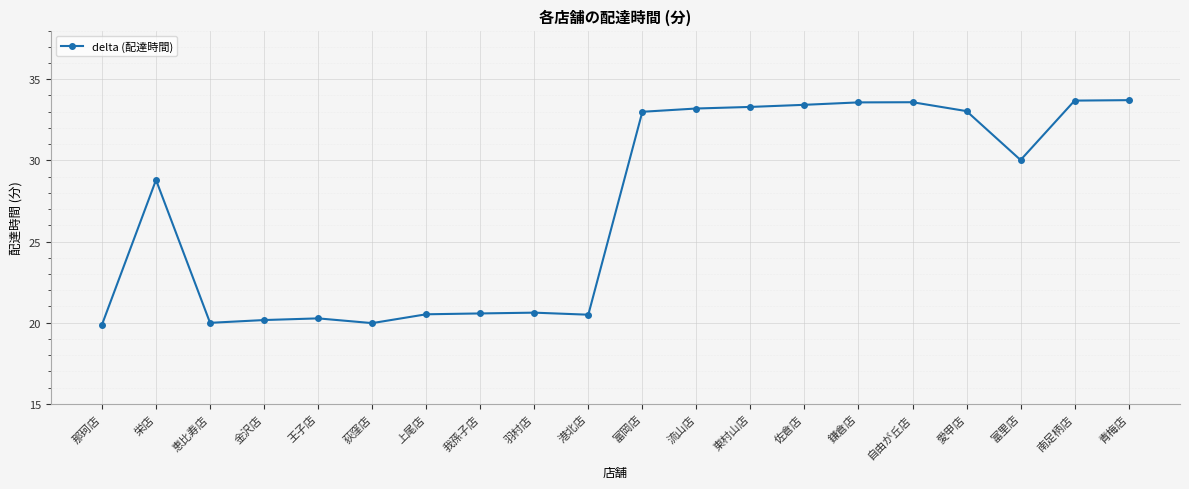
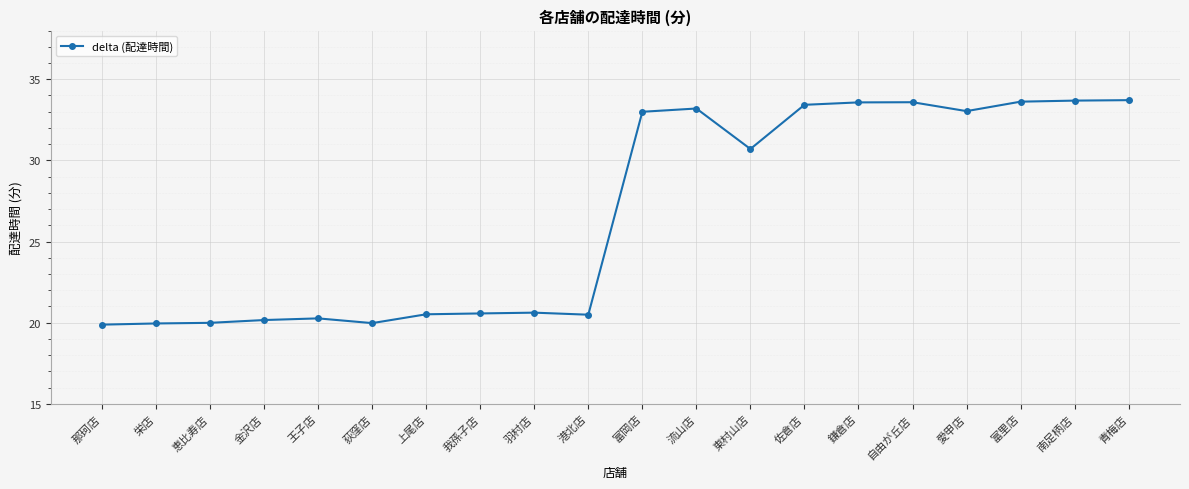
  {
    "那珂店": 19.9,
-   "栄店": 28.8,
+   "栄店": 20.0,
    "恵比寿店": 20.0,
    "金沢店": 20.2,
    "王子店": 20.3,
    "荻窪店": 20.0,
    "上尾店": 20.5,
    "我孫子店": 20.6,
    "羽村店": 20.6,
    "港北店": 20.5,
    "富岡店": 33.0,
    "流山店": 33.2,
-   "東村山店": 33.3,
+   "東村山店": 30.7,
    "佐倉店": 33.4,
    "鎌倉店": 33.6,
    "自由が丘店": 33.6,
    "愛甲店": 33.0,
-   "富里店": 30.0,
+   "富里店": 33.6,
    "南足柄店": 33.7,
    "青梅店": 33.7
  }
